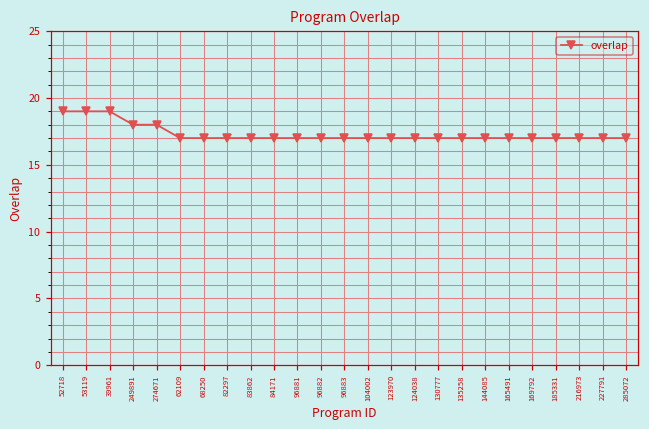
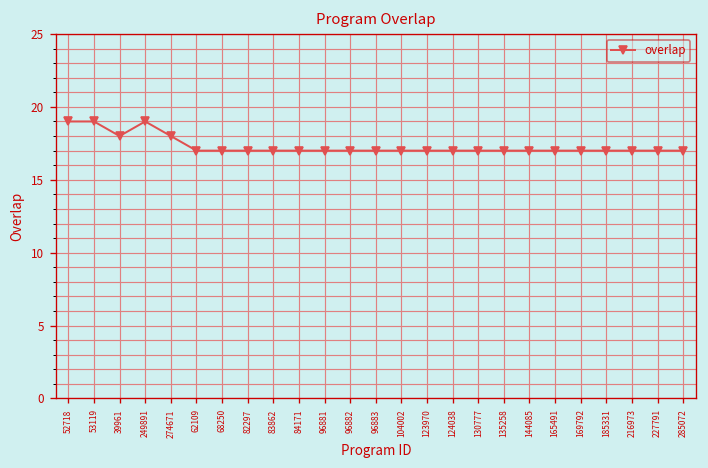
  {
    "52718": 19,
    "53119": 19,
-   "39961": 19,
-   "249891": 18,
+   "39961": 18,
+   "249891": 19,
    "274671": 18,
    "62109": 17,
    "68250": 17,
    "82297": 17,
    "83862": 17,
    "84171": 17,
    "96881": 17,
    "96882": 17,
    "96883": 17,
    "104002": 17,
    "123970": 17,
    "124038": 17,
    "130777": 17,
    "135258": 17,
    "144085": 17,
    "165491": 17,
    "169792": 17,
    "185331": 17,
    "216973": 17,
    "227791": 17,
    "285072": 17
  }
